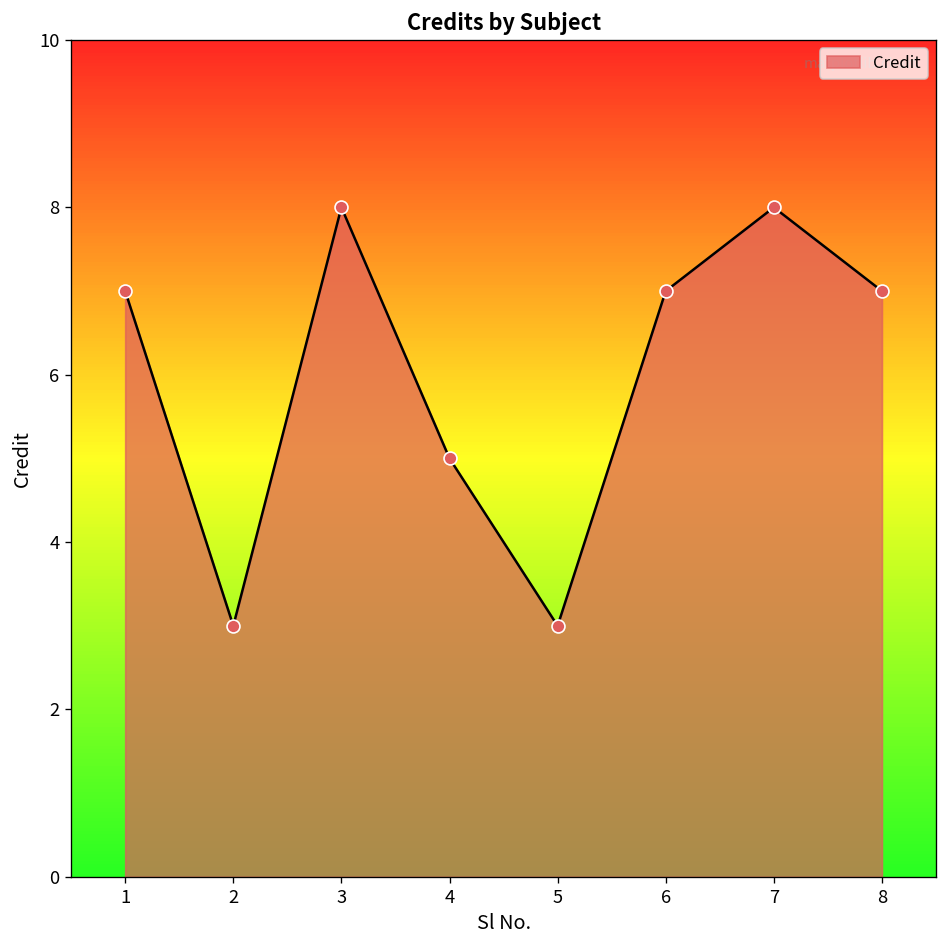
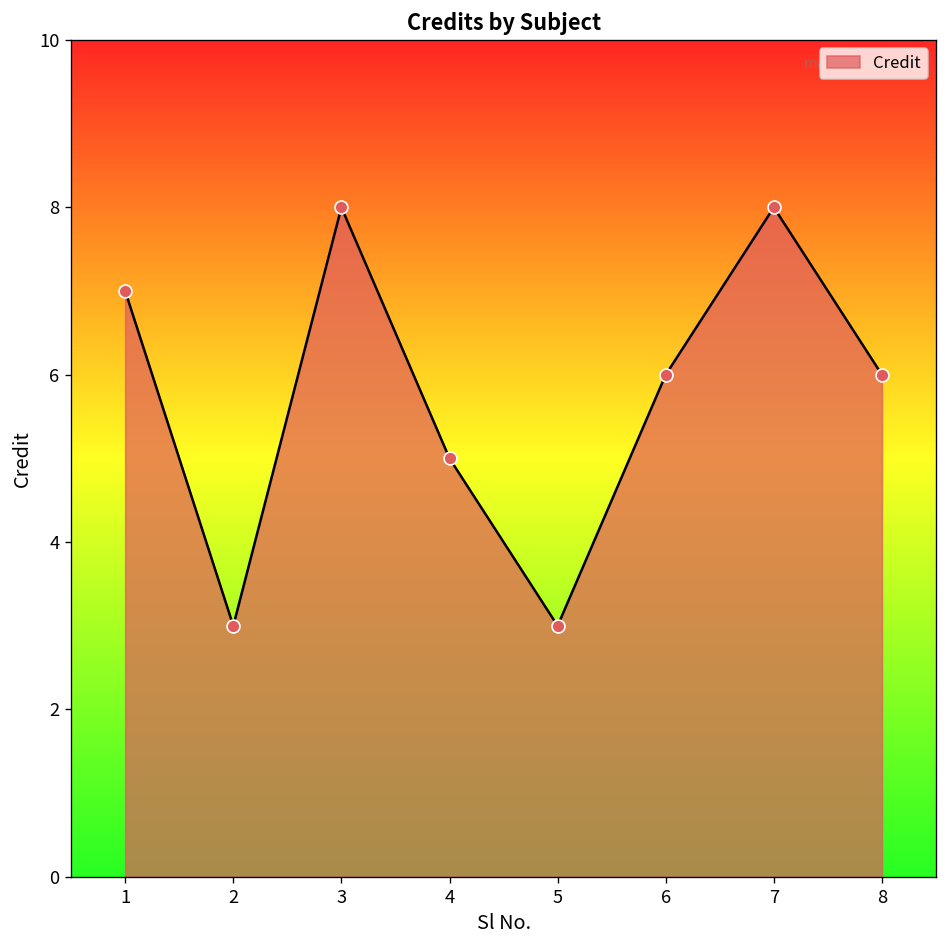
  {
    "1": 7,
    "2": 3,
    "3": 8,
    "4": 5,
    "5": 3,
-   "6": 7,
+   "6": 6,
    "7": 8,
-   "8": 7
+   "8": 6
  }
